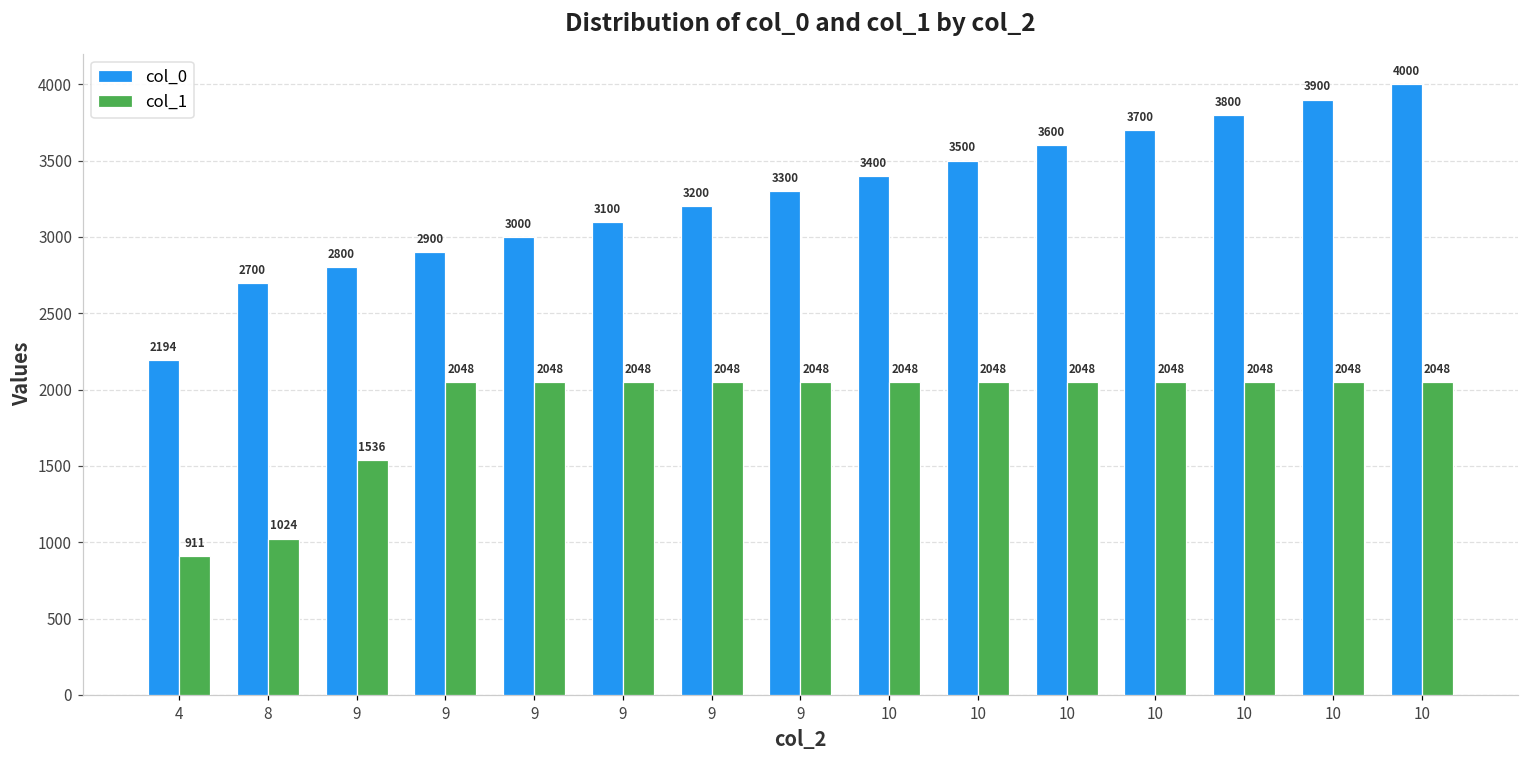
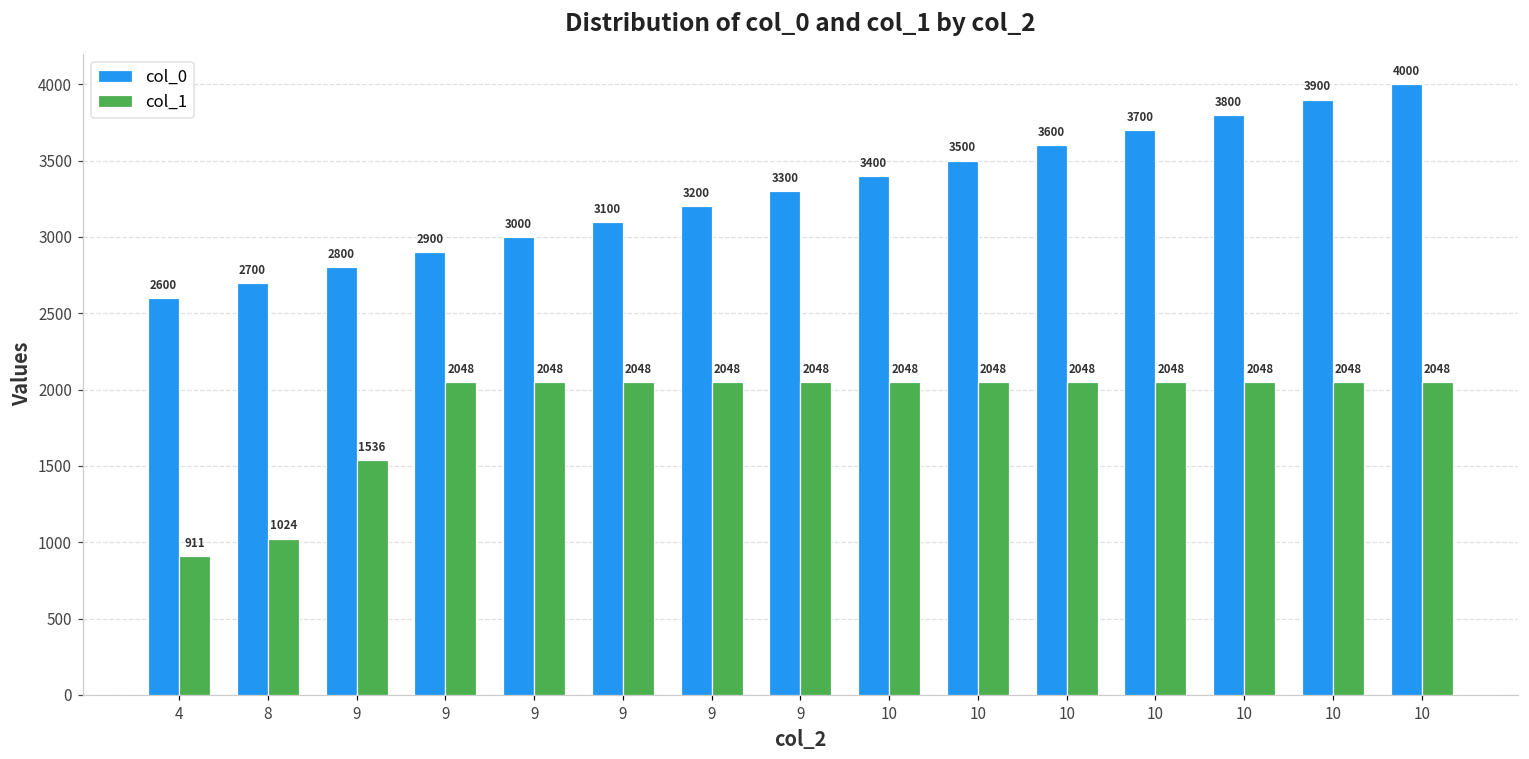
  {
    "col_0": {
-     "4": 2194,
+     "4": 2600,
      "8": 2700
    },
    "col_1": {
      "4": 911,
      "8": 1024
    }
  }
